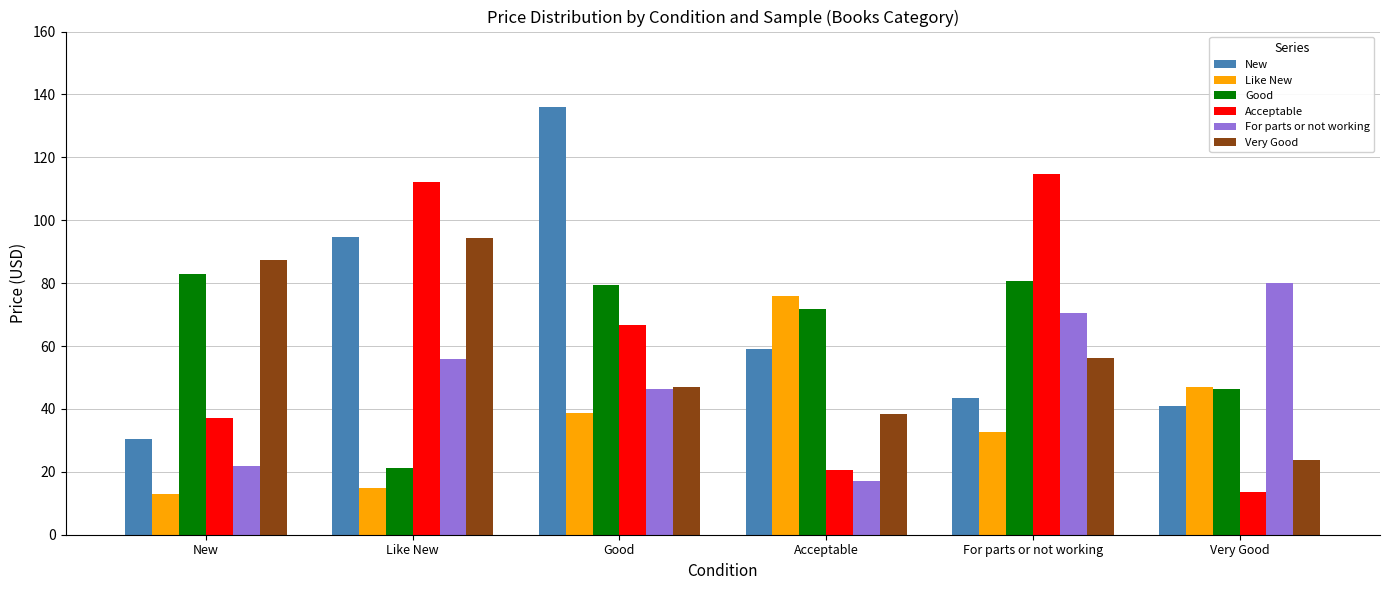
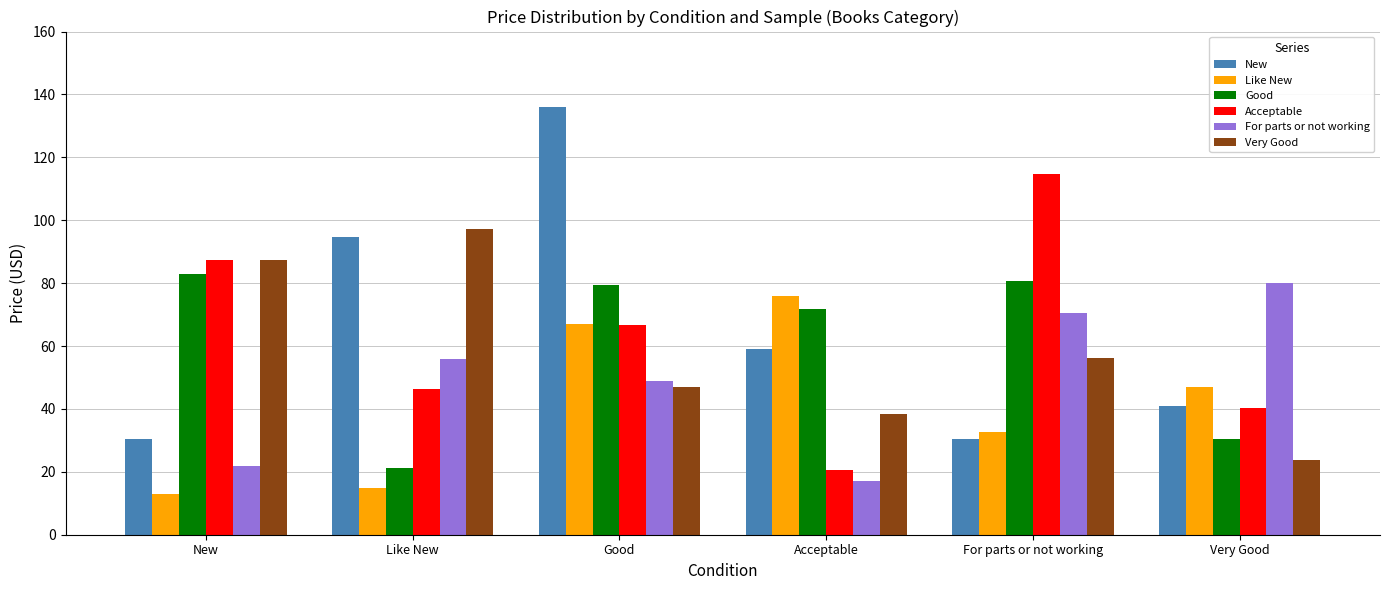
  {
    "New": {
      "New": 30,
      "Like New": 95,
      "Good": 136,
      "Acceptable": 59,
-     "For parts or not working": 43,
+     "For parts or not working": 30,
      "Very Good": 41
    },
    "Like New": {
      "New": 13,
      "Like New": 15,
-     "Good": 39,
+     "Good": 67,
      "Acceptable": 76,
      "For parts or not working": 33,
      "Very Good": 47
    },
    "Good": {
      "New": 83,
      "Like New": 21,
      "Good": 79,
      "Acceptable": 72,
      "For parts or not working": 81,
-     "Very Good": 46
+     "Very Good": 30
    },
    "Acceptable": {
-     "New": 37,
-     "Like New": 112,
+     "New": 87,
+     "Like New": 46,
      "Good": 67,
      "Acceptable": 21,
      "For parts or not working": 115,
-     "Very Good": 14
+     "Very Good": 40
    },
    "For parts or not working": {
      "New": 22,
      "Like New": 56,
-     "Good": 46,
+     "Good": 49,
      "Acceptable": 17,
      "For parts or not working": 70,
      "Very Good": 80
    },
    "Very Good": {
      "New": 87,
-     "Like New": 94,
+     "Like New": 97,
      "Good": 47,
      "Acceptable": 38,
      "For parts or not working": 56,
      "Very Good": 24
    }
  }
